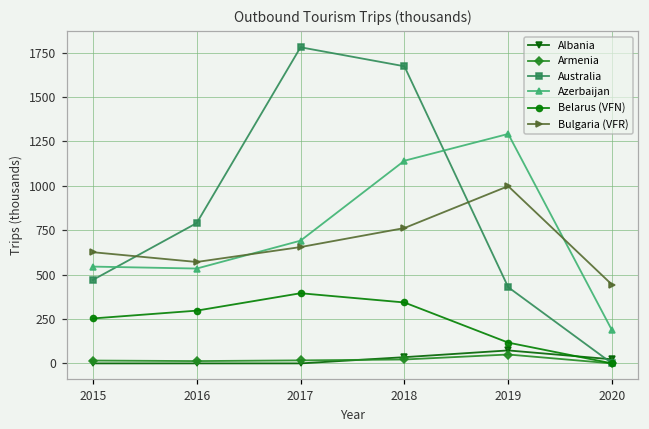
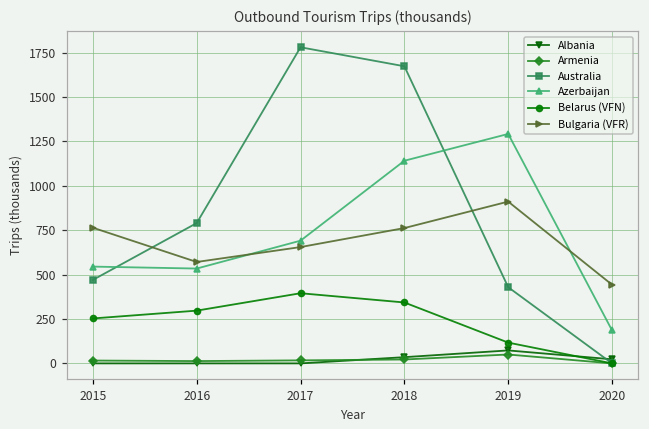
  {
    "Bulgaria (VFR)": {
-     "2015": 630,
+     "2015": 760,
      "2016": 570,
      "2017": 660,
      "2018": 760,
-     "2019": 1000,
+     "2019": 910,
      "2020": 440
    }
  }
